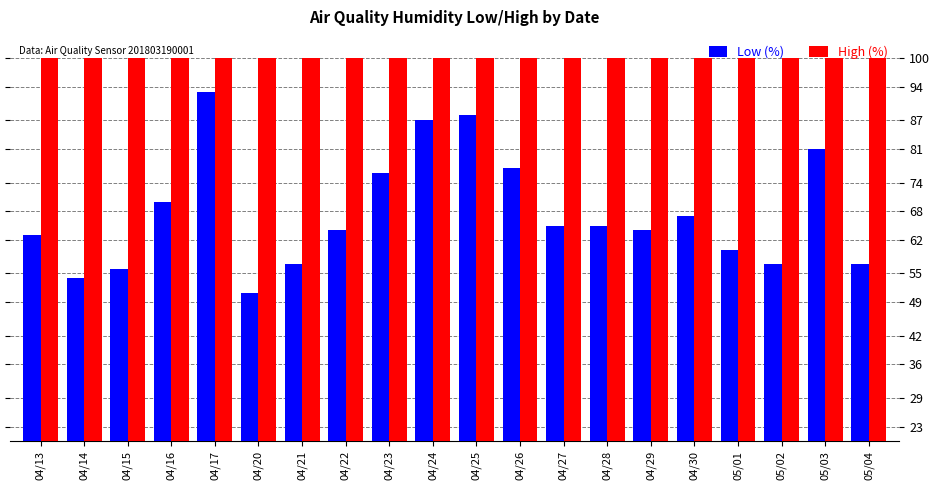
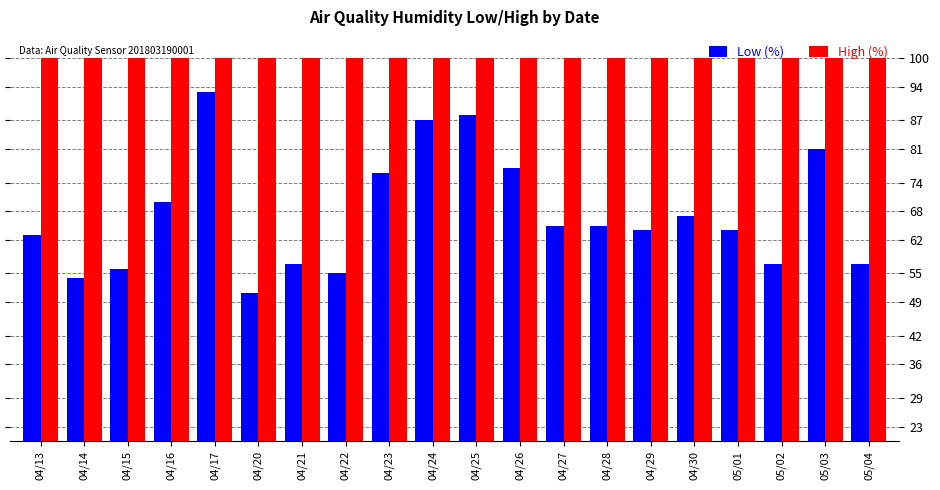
  {
    "Low (%)": {
      "04/13": 63,
      "04/14": 54,
      "04/15": 56,
      "04/16": 70,
      "04/17": 93,
      "04/20": 51,
      "04/21": 57,
-     "04/22": 64,
+     "04/22": 55,
      "04/23": 76,
      "04/24": 87,
      "04/25": 88,
      "04/26": 77,
      "04/27": 65,
      "04/28": 65,
      "04/29": 64,
      "04/30": 67,
-     "05/01": 60,
+     "05/01": 64,
      "05/02": 57,
      "05/03": 81,
      "05/04": 57
    },
    "High (%)": {
      "04/17": 100,
      "04/20": 100,
      "04/21": 100,
      "04/22": 100,
      "04/23": 100,
      "04/24": 100,
      "04/25": 100,
      "04/26": 100,
      "04/27": 100,
      "04/28": 100,
      "04/29": 100,
      "04/30": 100,
      "05/01": 100,
      "05/02": 100,
      "05/03": 100,
      "05/04": 100
    }
  }
